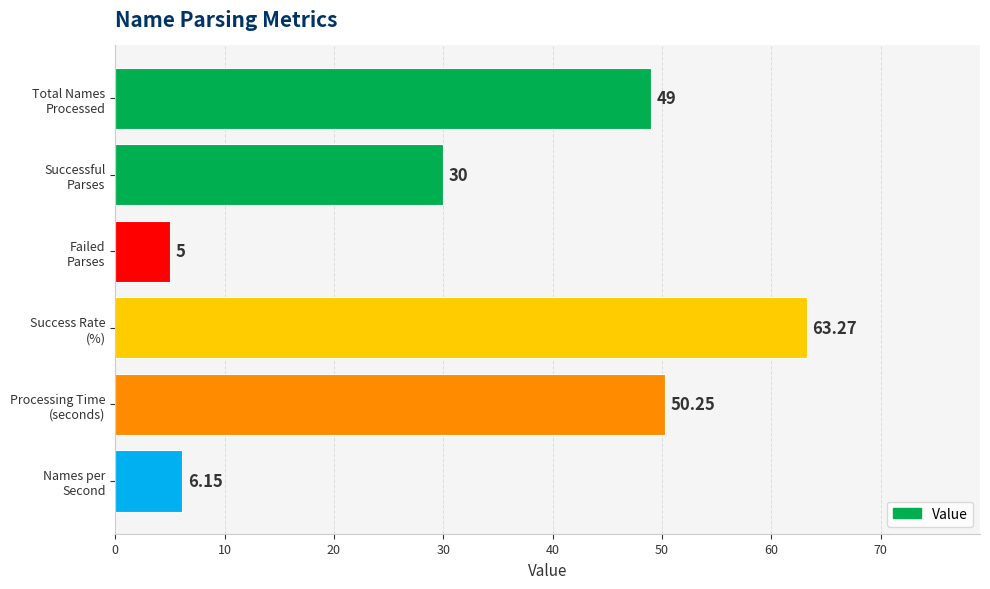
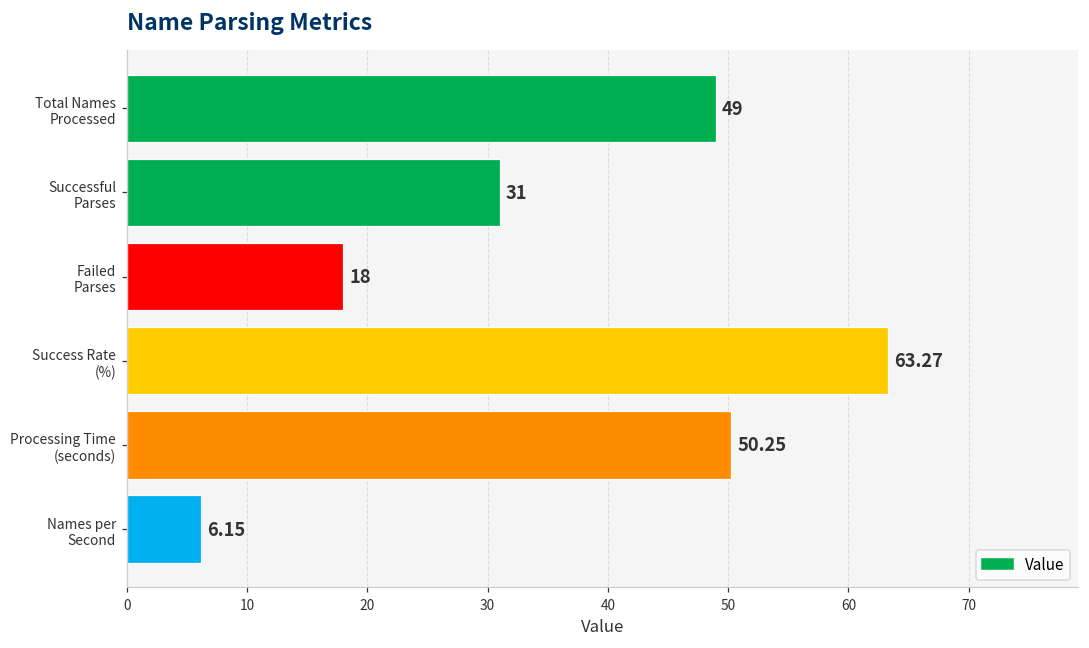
  {
    "Total Names Processed": 49,
-   "Successful Parses": 30,
-   "Failed Parses": 5,
+   "Successful Parses": 31,
+   "Failed Parses": 18,
    "Success Rate (%)": 63.27,
    "Processing Time (seconds)": 50.25,
    "Names per Second": 6.15
  }
